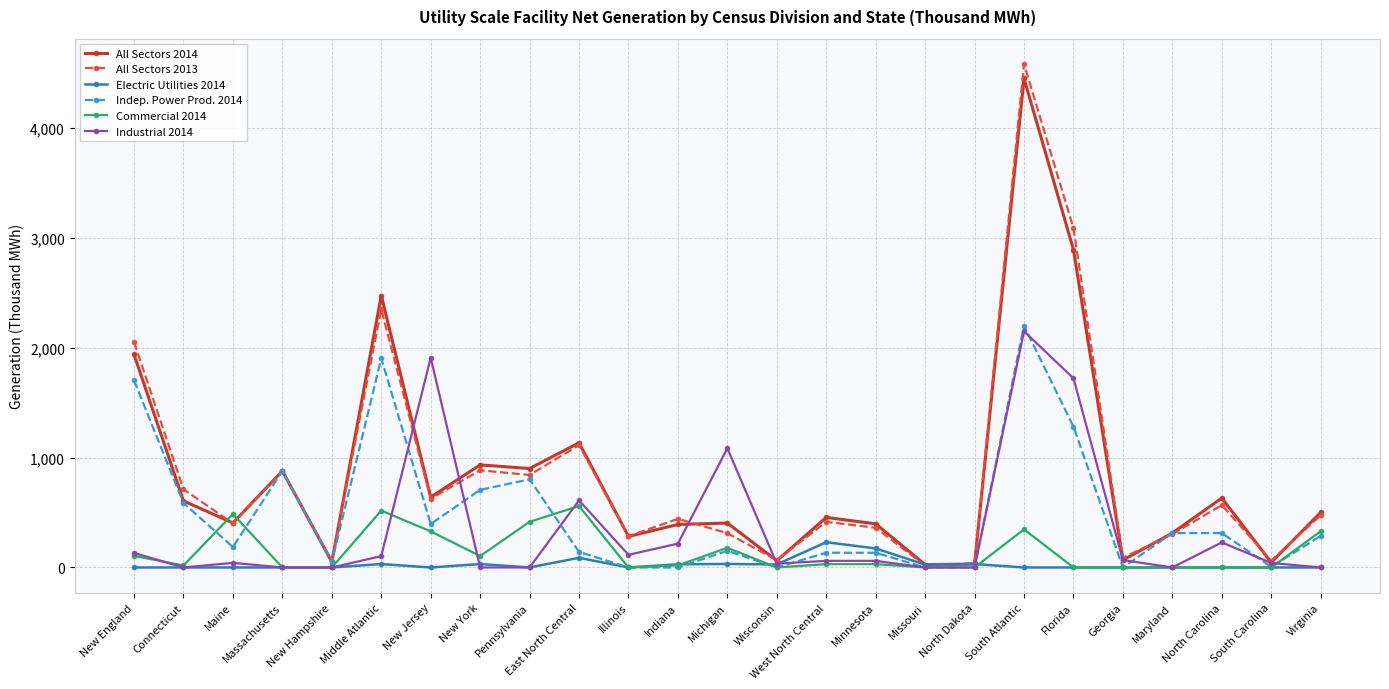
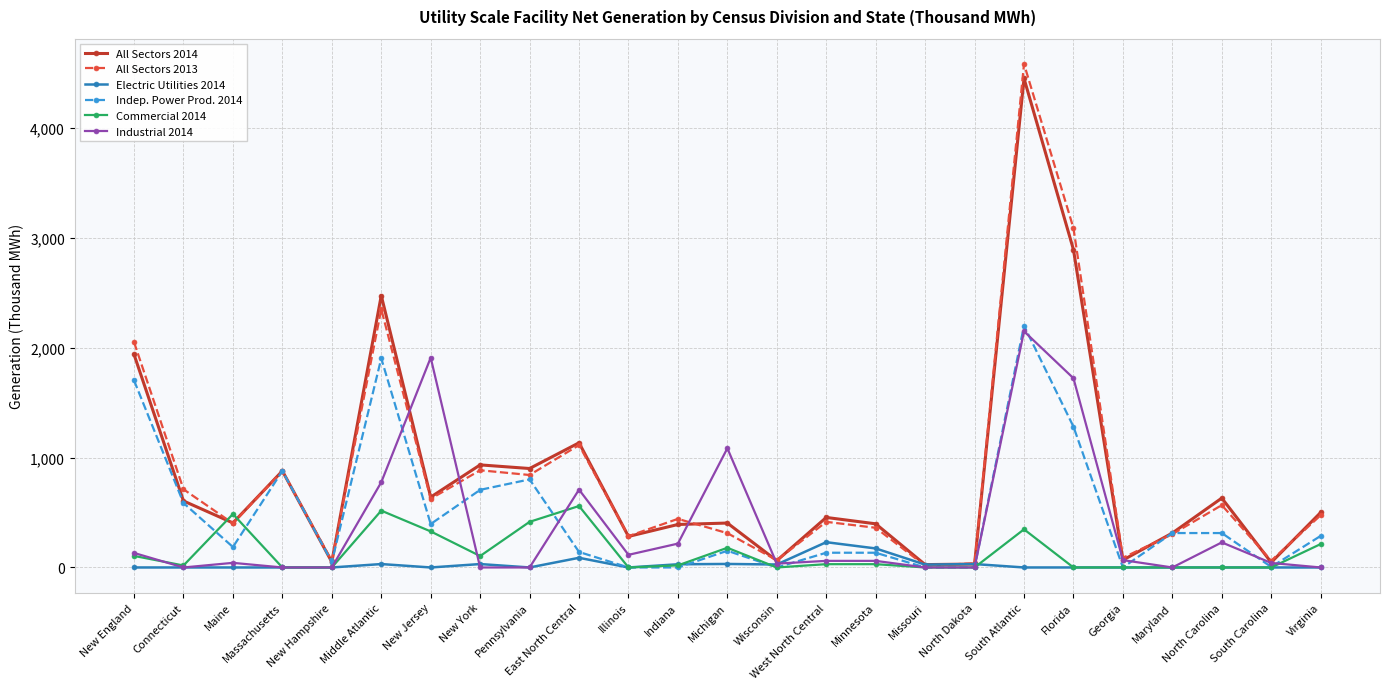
  {
    "Commercial 2014": {
      "New England": "110",
      "Maine": "490",
      "Middle Atlantic": "520",
      "New Jersey": "330",
      "New York": "100",
      "Pennsylvania": "420",
      "East North Central": "560",
      "Michigan": "180",
      "West North Central": "30",
      "Minnesota": "30",
      "South Atlantic": "350",
-     "Virginia": "330"
+     "Virginia": "210"
    },
    "Industrial 2014": {
      "New England": "130",
      "Maine": "40",
-     "Middle Atlantic": "100",
+     "Middle Atlantic": "780",
      "New Jersey": "1,910",
      "New York": "0",
-     "East North Central": "610",
+     "East North Central": "710",
      "Illinois": "120",
      "Indiana": "220",
      "Michigan": "1,080",
      "West North Central": "60",
      "Minnesota": "60",
      "South Atlantic": "2,150",
      "Florida": "1,720",
      "North Carolina": "230"
    }
  }
